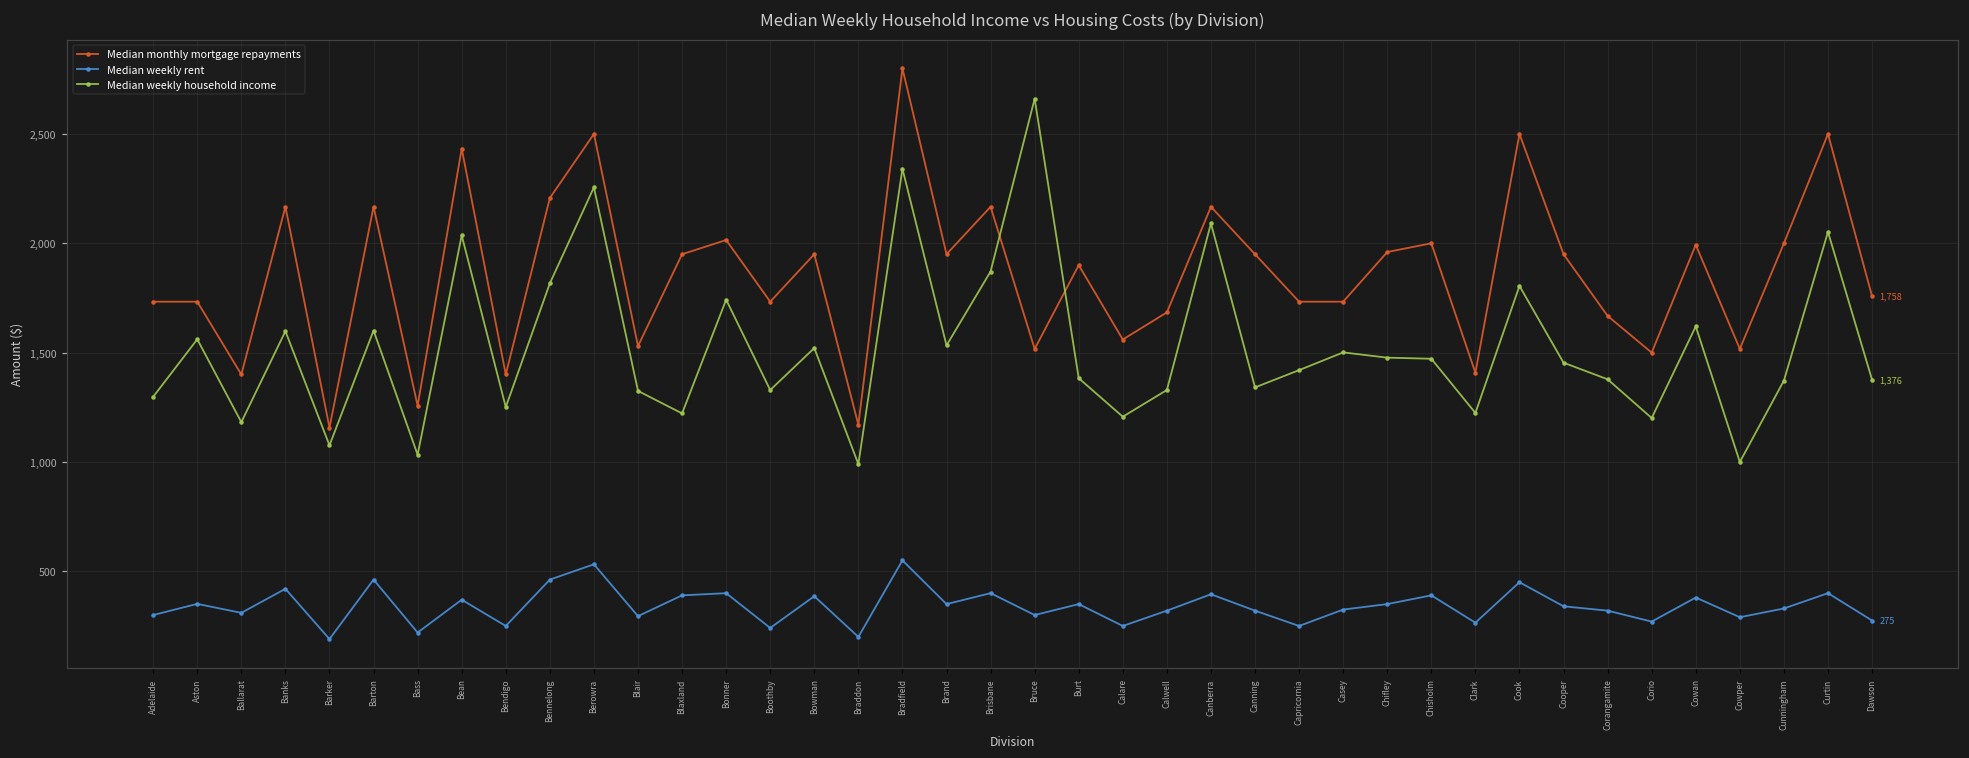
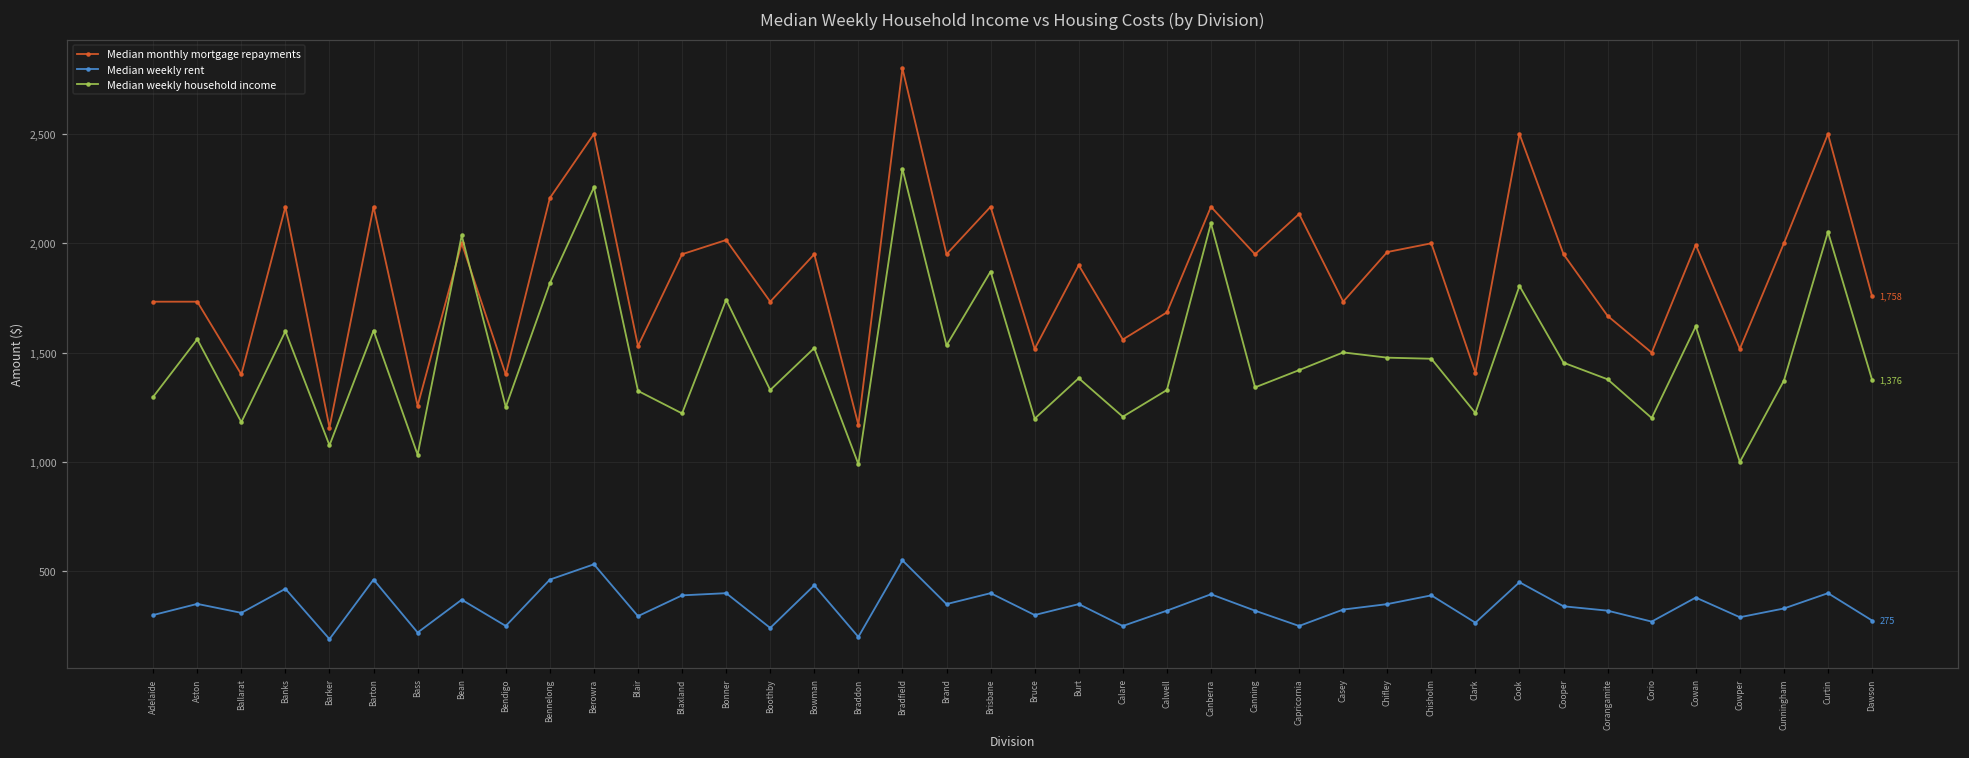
  {
    "Median monthly mortgage repayments": {
      "Adelaide": "1,730",
      "Aston": "1,730",
      "Ballarat": "1,400",
      "Banks": "2,170",
      "Barker": "1,160",
      "Barton": "2,170",
      "Bass": "1,260",
-     "Bean": "2,430",
+     "Bean": "2,000",
      "Bendigo": "1,400",
      "Bennelong": "2,210",
      "Berowra": "2,500",
      "Blair": "1,530",
      "Blaxland": "1,950",
      "Bonner": "2,020",
      "Boothby": "1,730",
      "Bowman": "1,950",
      "Braddon": "1,170",
      "Bradfield": "2,800",
      "Brand": "1,950",
      "Brisbane": "2,170",
      "Bruce": "1,520",
      "Burt": "1,900",
      "Calare": "1,560",
      "Calwell": "1,680",
      "Canberra": "2,170",
      "Canning": "1,950",
-     "Capricornia": "1,730",
+     "Capricornia": "2,130",
      "Casey": "1,730",
      "Chifley": "1,960",
      "Chisholm": "2,000",
      "Clark": "1,410",
      "Cook": "2,500",
      "Cooper": "1,950",
      "Corangamite": "1,670",
      "Corio": "1,500",
      "Cowan": "1,990",
      "Cowper": "1,520",
      "Cunningham": "2,000",
      "Curtin": "2,500"
    },
    "Median weekly rent": {
      "Adelaide": "300",
      "Aston": "350",
      "Ballarat": "310",
      "Banks": "420",
      "Barker": "190",
      "Barton": "460",
      "Bass": "220",
      "Bean": "370",
      "Bendigo": "250",
      "Bennelong": "460",
      "Berowra": "530",
      "Blair": "300",
      "Blaxland": "390",
      "Bonner": "400",
      "Boothby": "240",
-     "Bowman": "390",
+     "Bowman": "440",
      "Braddon": "200",
      "Bradfield": "550",
      "Brand": "350",
      "Brisbane": "400",
      "Bruce": "300",
      "Burt": "350",
      "Calare": "250",
      "Calwell": "320",
      "Canberra": "400",
      "Canning": "320",
      "Capricornia": "250",
      "Casey": "330",
      "Chifley": "350",
      "Chisholm": "390",
      "Clark": "270",
      "Cook": "450",
      "Cooper": "340",
      "Corangamite": "320",
      "Corio": "270",
      "Cowan": "380",
      "Cowper": "290",
      "Cunningham": "330",
      "Curtin": "400"
    },
    "Median weekly household income": {
      "Adelaide": "1,300",
      "Aston": "1,560",
      "Ballarat": "1,180",
      "Banks": "1,600",
      "Barker": "1,080",
      "Barton": "1,600",
      "Bass": "1,030",
      "Bean": "2,040",
      "Bendigo": "1,250",
      "Bennelong": "1,820",
      "Berowra": "2,260",
      "Blair": "1,330",
      "Blaxland": "1,220",
      "Bonner": "1,740",
      "Boothby": "1,330",
      "Bowman": "1,520",
      "Braddon": "990",
      "Bradfield": "2,340",
      "Brand": "1,530",
      "Brisbane": "1,870",
-     "Bruce": "2,660",
+     "Bruce": "1,200",
      "Burt": "1,380",
      "Calare": "1,210",
      "Calwell": "1,330",
      "Canberra": "2,090",
      "Canning": "1,340",
      "Capricornia": "1,420",
      "Casey": "1,500",
      "Chifley": "1,480",
      "Chisholm": "1,470",
      "Clark": "1,220",
      "Cook": "1,810",
      "Cooper": "1,450",
      "Corangamite": "1,380",
      "Corio": "1,200",
      "Cowan": "1,620",
      "Cowper": "1,000",
      "Cunningham": "1,370",
      "Curtin": "2,050"
    }
  }
